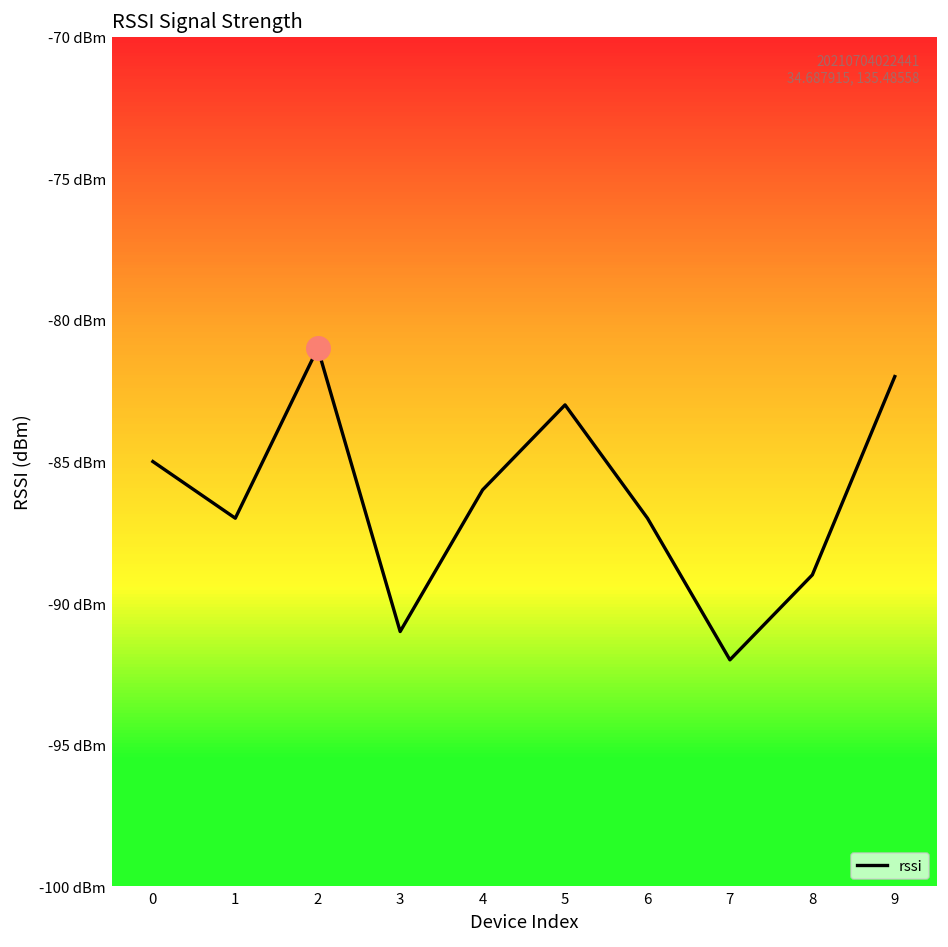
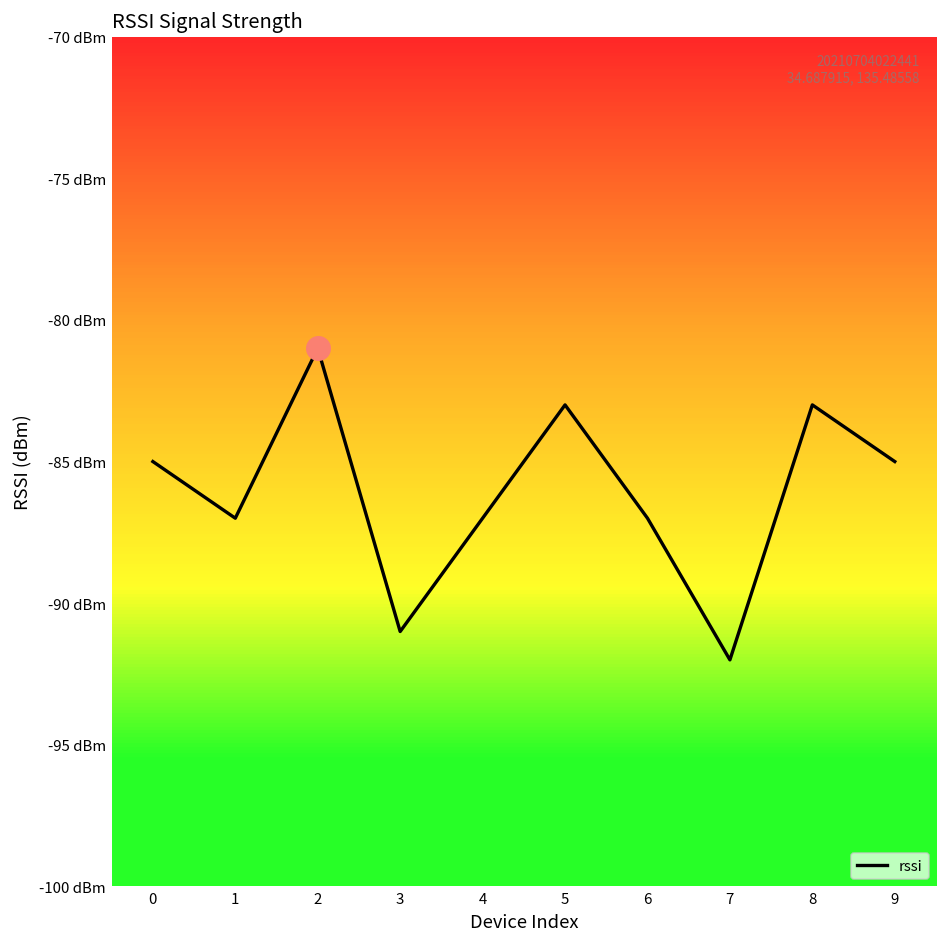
  {
    "rssi": {
      "0": "-85 dBm",
      "1": "-87 dBm",
      "3": "-91 dBm",
-     "4": "-86 dBm",
+     "4": "-87 dBm",
      "5": "-83 dBm",
      "6": "-87 dBm",
      "7": "-92 dBm",
-     "8": "-89 dBm",
-     "9": "-82 dBm"
+     "8": "-83 dBm",
+     "9": "-85 dBm"
    }
  }
